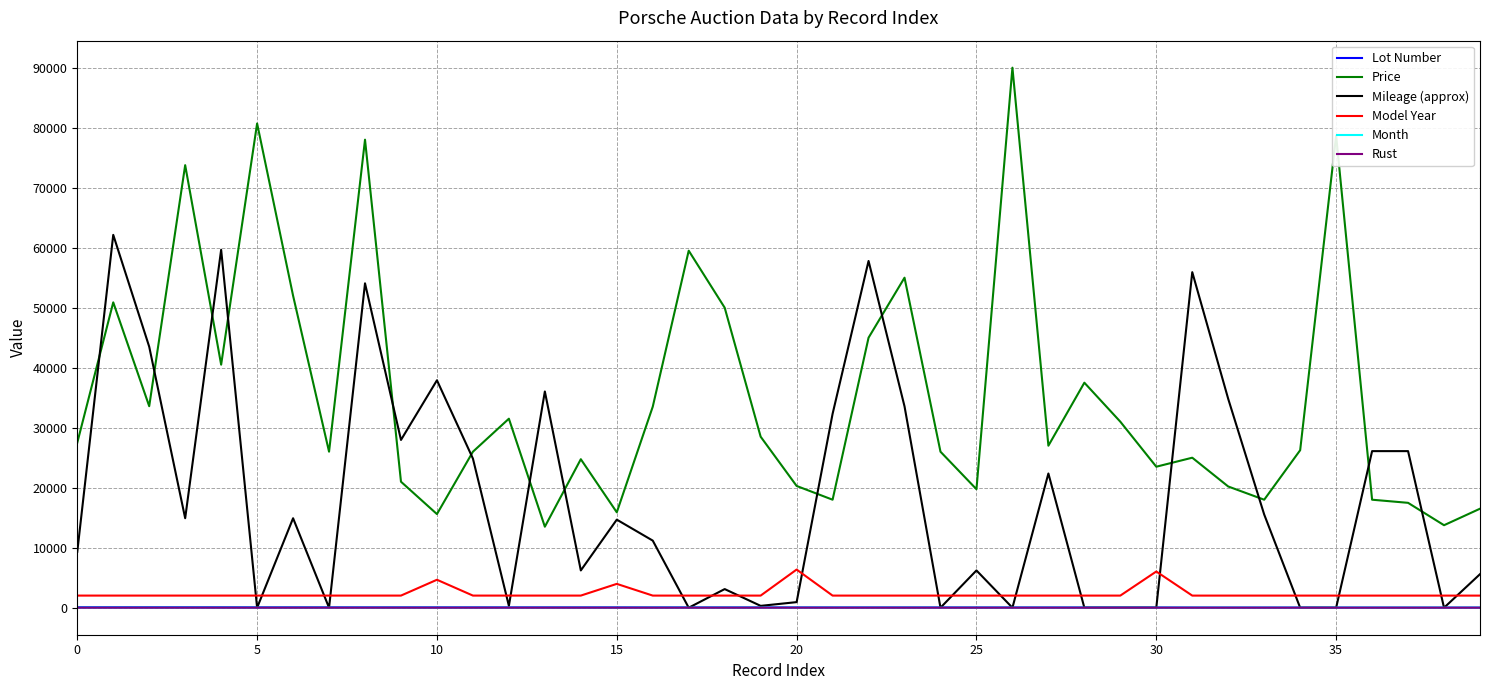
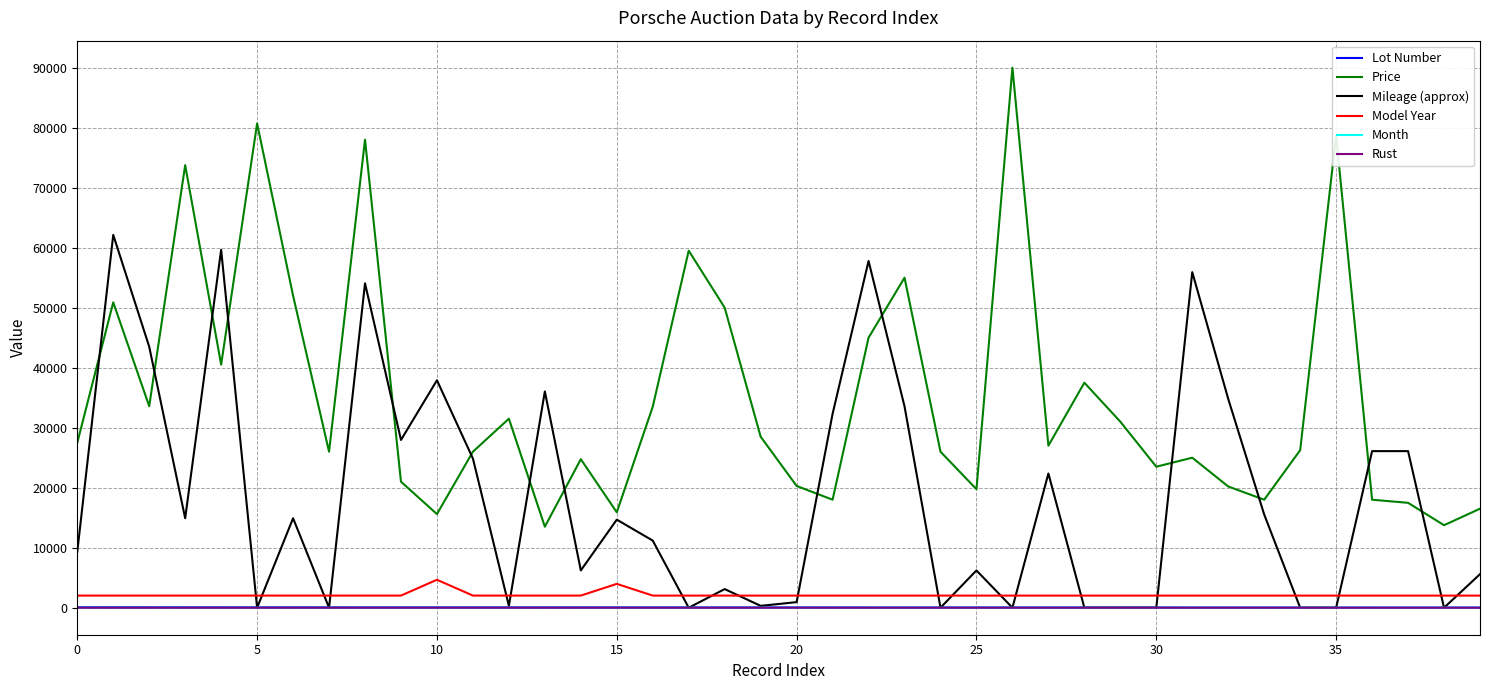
  {
    "Price": {
      "0": 28000,
      "5": 81000,
      "10": 16000,
      "15": 16000,
      "20": 20000,
      "25": 20000,
      "30": 24000
    },
    "Mileage (approx)": {
      "0": 9000,
      "10": 38000,
      "15": 15000,
      "20": 1000,
      "25": 6000
    },
    "Model Year": {
      "0": 2000,
      "5": 2000,
      "10": 5000,
      "15": 4000,
-     "20": 6000,
+     "20": 2000,
      "25": 2000,
-     "30": 6000,
+     "30": 2000,
      "35": 2000
    }
  }
